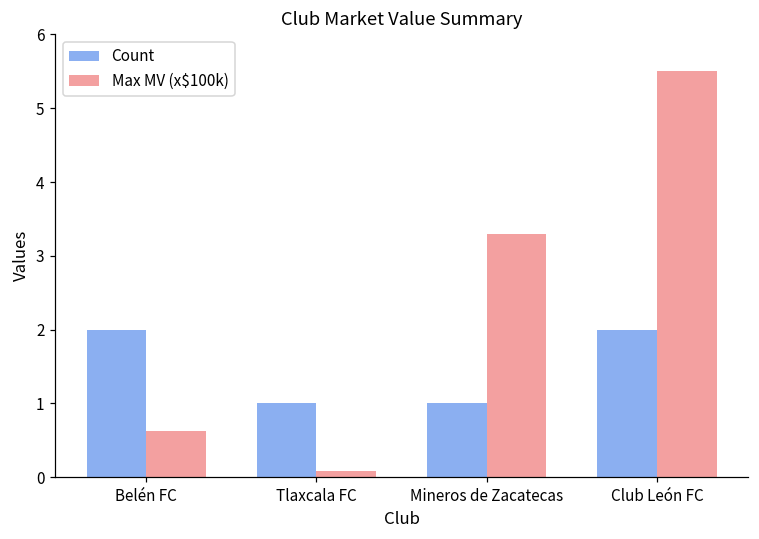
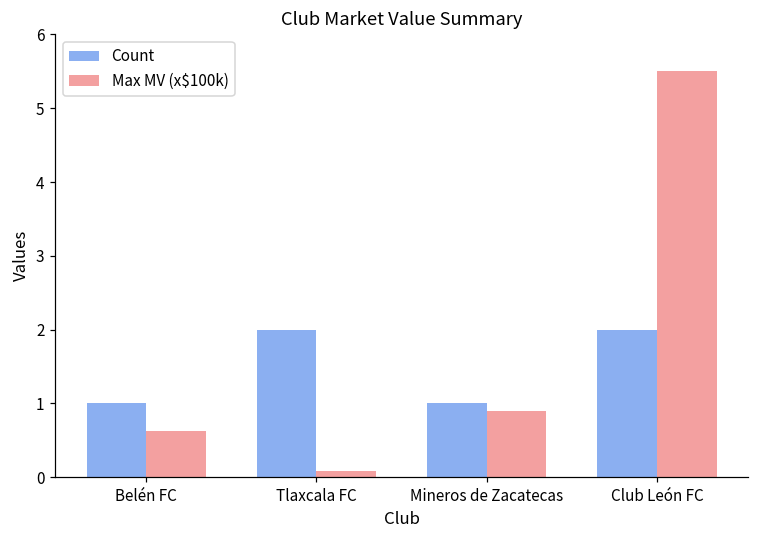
  {
    "Count": {
-     "Belén FC": 2,
-     "Tlaxcala FC": 1,
+     "Belén FC": 1,
+     "Tlaxcala FC": 2,
      "Mineros de Zacatecas": 1,
      "Club León FC": 2
    },
    "Max MV (x$100k)": {
      "Belén FC": 0.6,
      "Tlaxcala FC": 0.1,
-     "Mineros de Zacatecas": 3.3,
+     "Mineros de Zacatecas": 0.9,
      "Club León FC": 5.5
    }
  }
